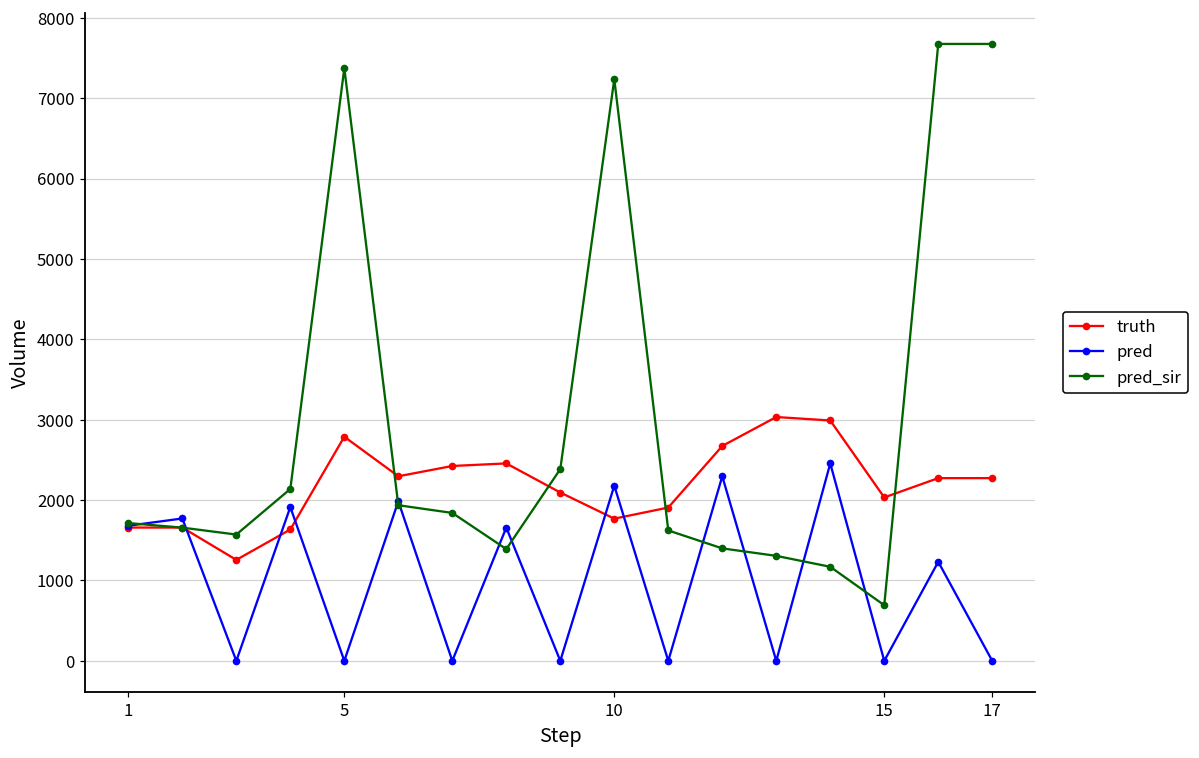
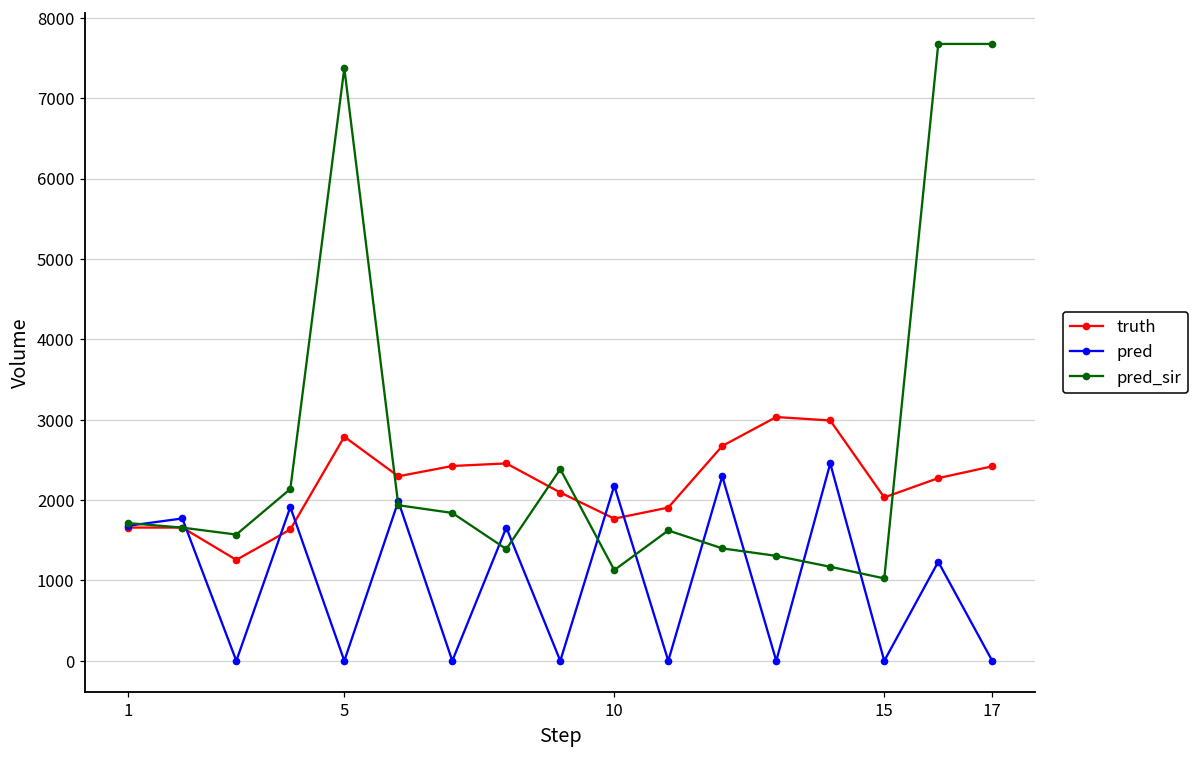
  {
    "truth": {
      "5": 2800,
      "10": 1800,
      "15": 2000,
-     "17": 2300
+     "17": 2400
    },
    "pred": {
      "5": 0,
      "10": 2200,
      "15": 0,
      "17": 0
    },
    "pred_sir": {
      "5": 7400,
-     "10": 7200,
-     "15": 700,
+     "10": 1100,
+     "15": 1000,
      "17": 7700
    }
  }
